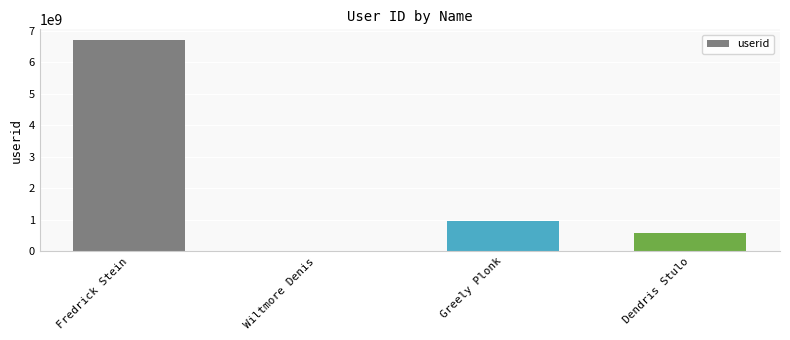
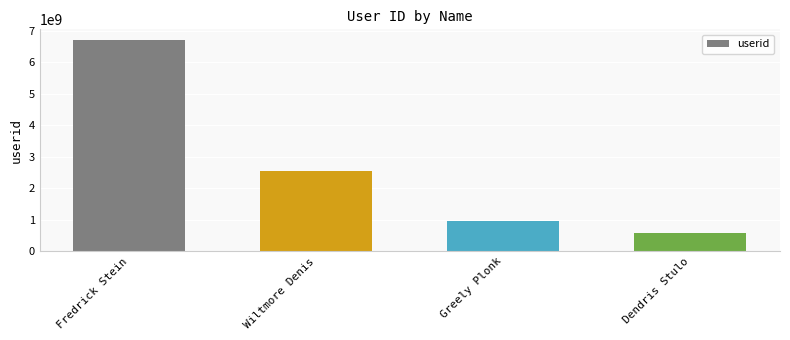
  {
    "Fredrick Stein": 6700000000,
-   "Wiltmore Denis": 0,
+   "Wiltmore Denis": 2600000000,
    "Greely Plonk": 1000000000,
    "Dendris Stulo": 600000000
  }
